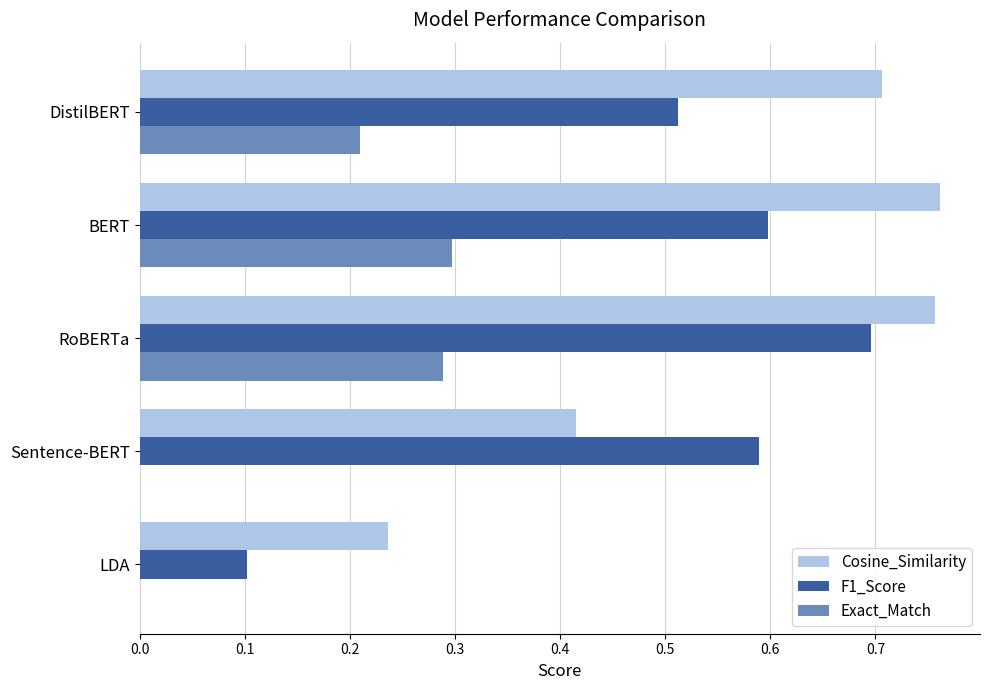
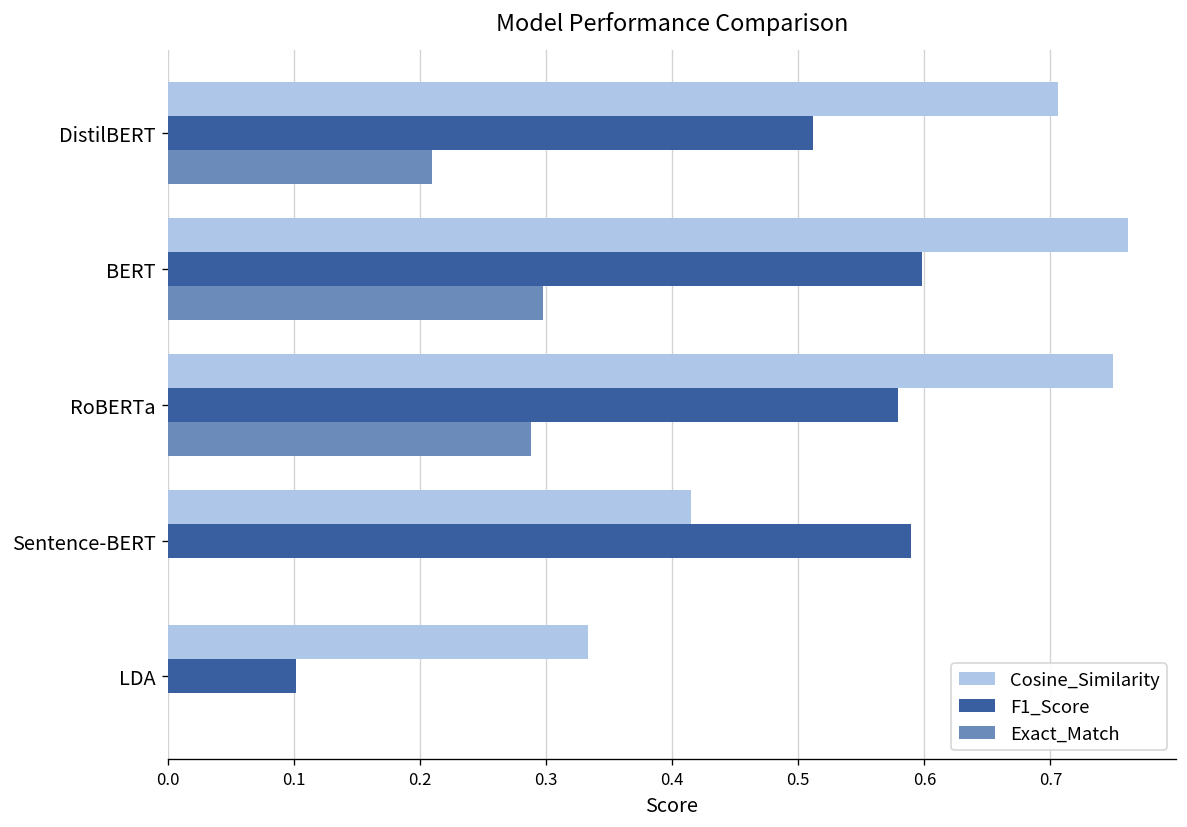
  {
    "Cosine_Similarity": {
      "DistilBERT": 0.706,
      "BERT": 0.761,
-     "RoBERTa": 0.757,
+     "RoBERTa": 0.749,
      "Sentence-BERT": 0.415,
-     "LDA": 0.236
+     "LDA": 0.333
    },
    "F1_Score": {
      "DistilBERT": 0.512,
      "BERT": 0.598,
-     "RoBERTa": 0.696,
+     "RoBERTa": 0.579,
      "Sentence-BERT": 0.589,
      "LDA": 0.102
    },
    "Exact_Match": {
      "DistilBERT": 0.210,
      "BERT": 0.297,
      "RoBERTa": 0.288,
      "Sentence-BERT": 0.000,
      "LDA": 0.000
    }
  }
